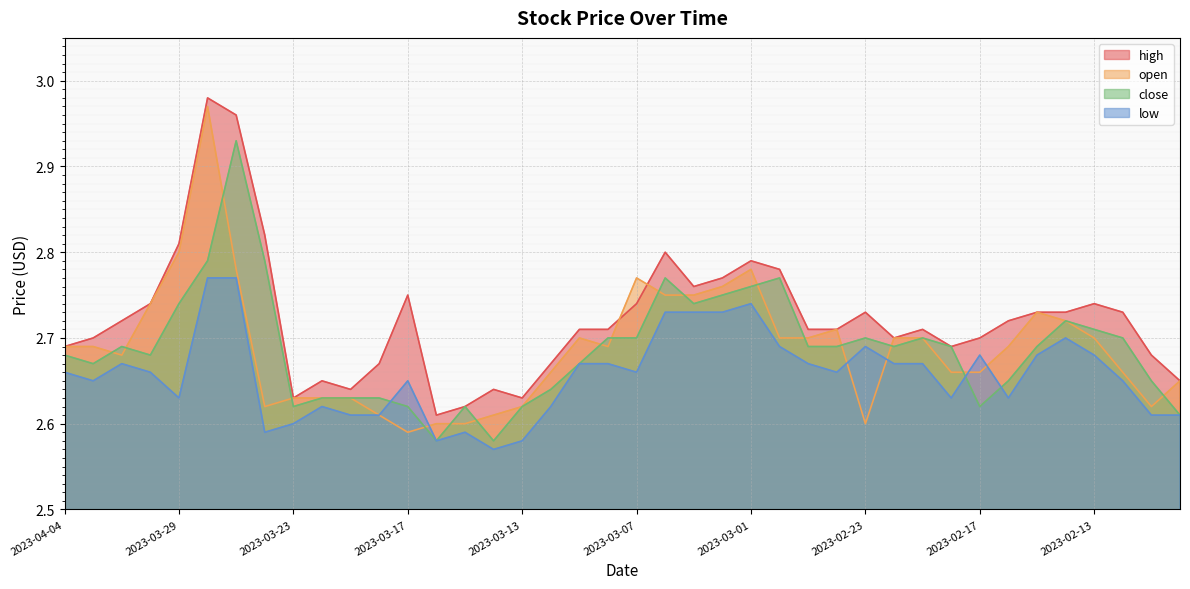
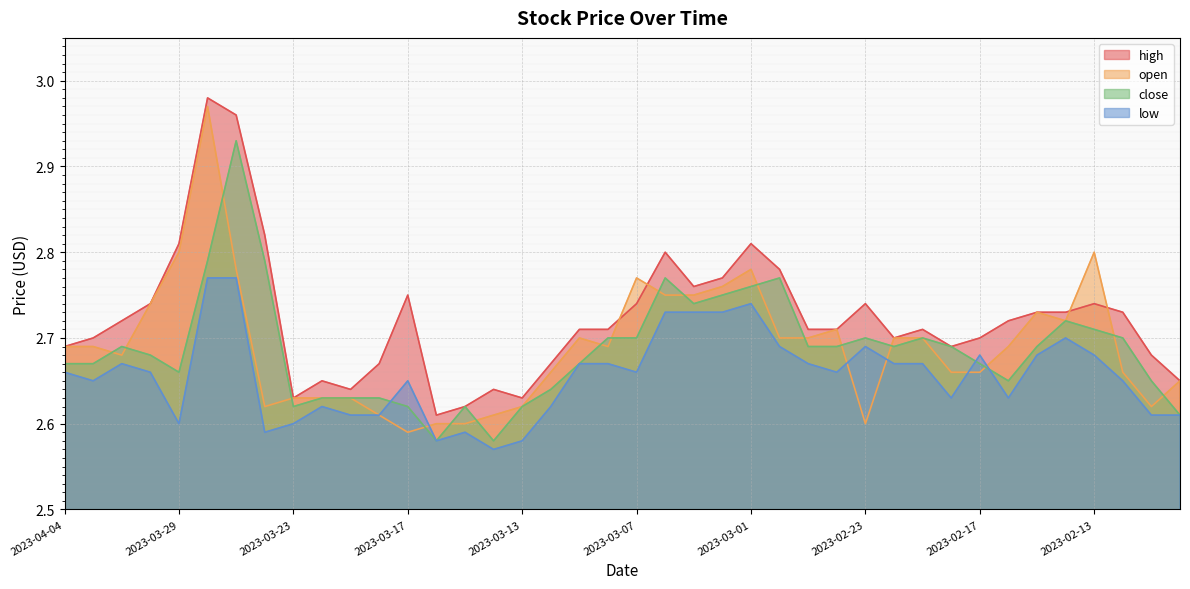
  {
    "high": {
      "2023-03-29": 2.81,
      "2023-03-17": 2.75,
      "2023-03-13": 2.63,
      "2023-03-07": 2.74,
-     "2023-03-01": 2.79,
-     "2023-02-23": 2.73,
+     "2023-03-01": 2.81,
+     "2023-02-23": 2.74,
      "2023-02-17": 2.70,
      "2023-02-13": 2.74
    },
    "open": {
      "2023-03-29": 2.8,
      "2023-03-17": 2.59,
      "2023-03-07": 2.77,
      "2023-03-01": 2.78,
      "2023-02-23": 2.6,
      "2023-02-17": 2.66,
-     "2023-02-13": 2.7
+     "2023-02-13": 2.8
    },
    "close": {
-     "2023-04-04": 2.68,
-     "2023-03-29": 2.74,
+     "2023-04-04": 2.67,
+     "2023-03-29": 2.66,
      "2023-03-23": 2.62,
      "2023-03-17": 2.62,
      "2023-03-07": 2.70,
      "2023-03-01": 2.76,
      "2023-02-23": 2.70,
-     "2023-02-17": 2.62,
+     "2023-02-17": 2.67,
      "2023-02-13": 2.71
    },
    "low": {
      "2023-04-04": 2.66,
-     "2023-03-29": 2.63,
+     "2023-03-29": 2.60,
      "2023-03-23": 2.60,
      "2023-03-17": 2.65,
      "2023-03-13": 2.58,
      "2023-03-07": 2.66,
      "2023-03-01": 2.74,
      "2023-02-23": 2.69,
      "2023-02-17": 2.68,
      "2023-02-13": 2.68
    }
  }
